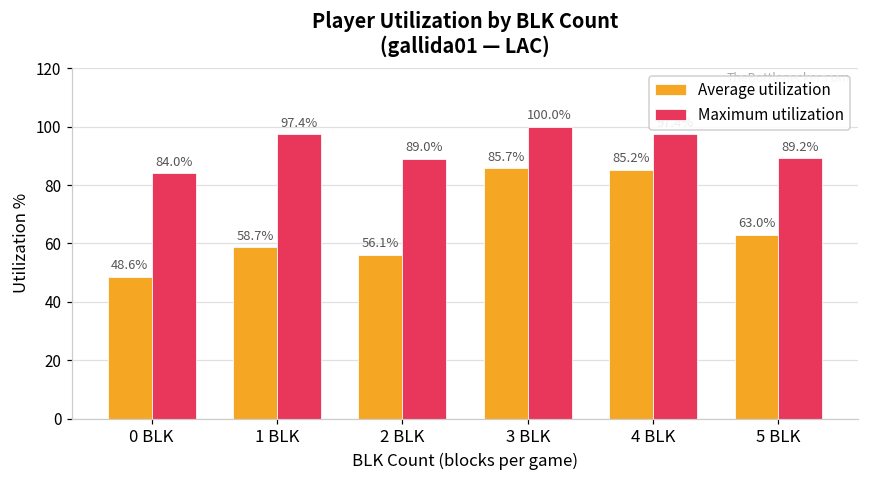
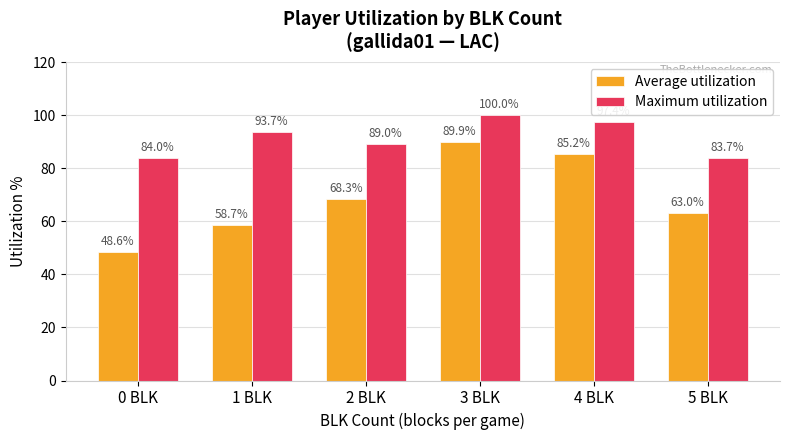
  {
    "Average utilization": {
      "0 BLK": "48.6%",
      "1 BLK": "58.7%",
-     "2 BLK": "56.1%",
-     "3 BLK": "85.7%",
+     "2 BLK": "68.3%",
+     "3 BLK": "89.9%",
      "4 BLK": "85.2%",
      "5 BLK": "63.0%"
    },
    "Maximum utilization": {
      "0 BLK": "84.0%",
-     "1 BLK": "97.4%",
+     "1 BLK": "93.7%",
      "2 BLK": "89.0%",
      "3 BLK": "100.0%",
-     "5 BLK": "89.2%"
+     "5 BLK": "83.7%"
    }
  }
